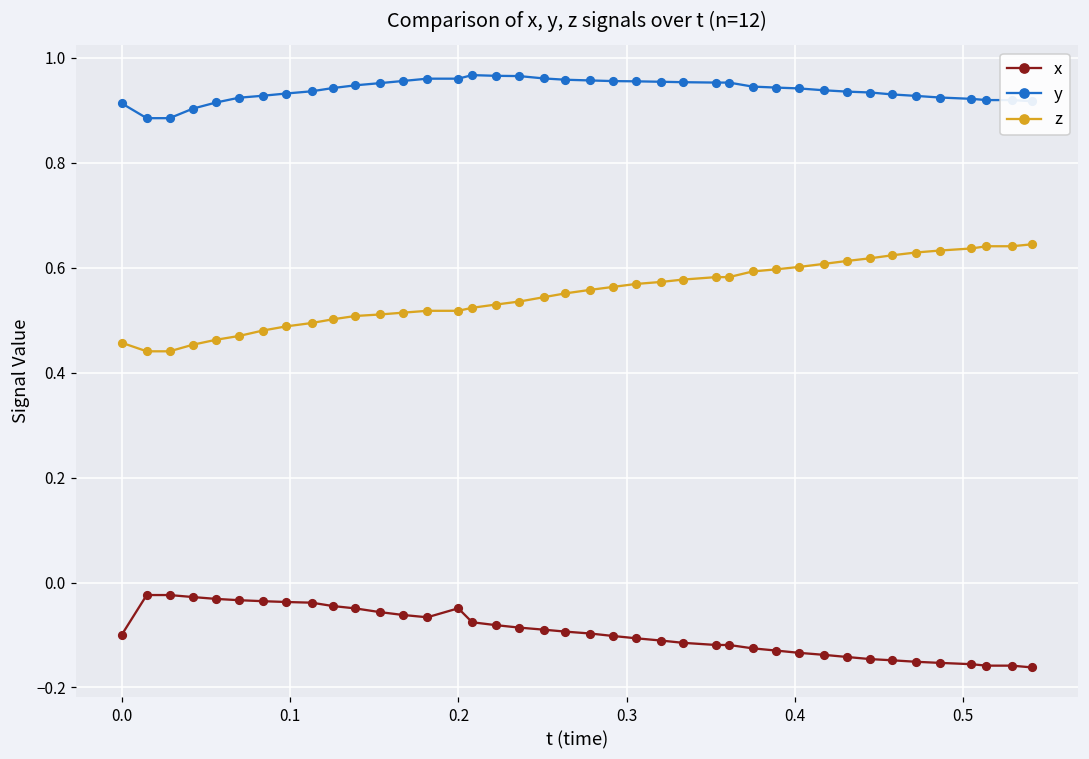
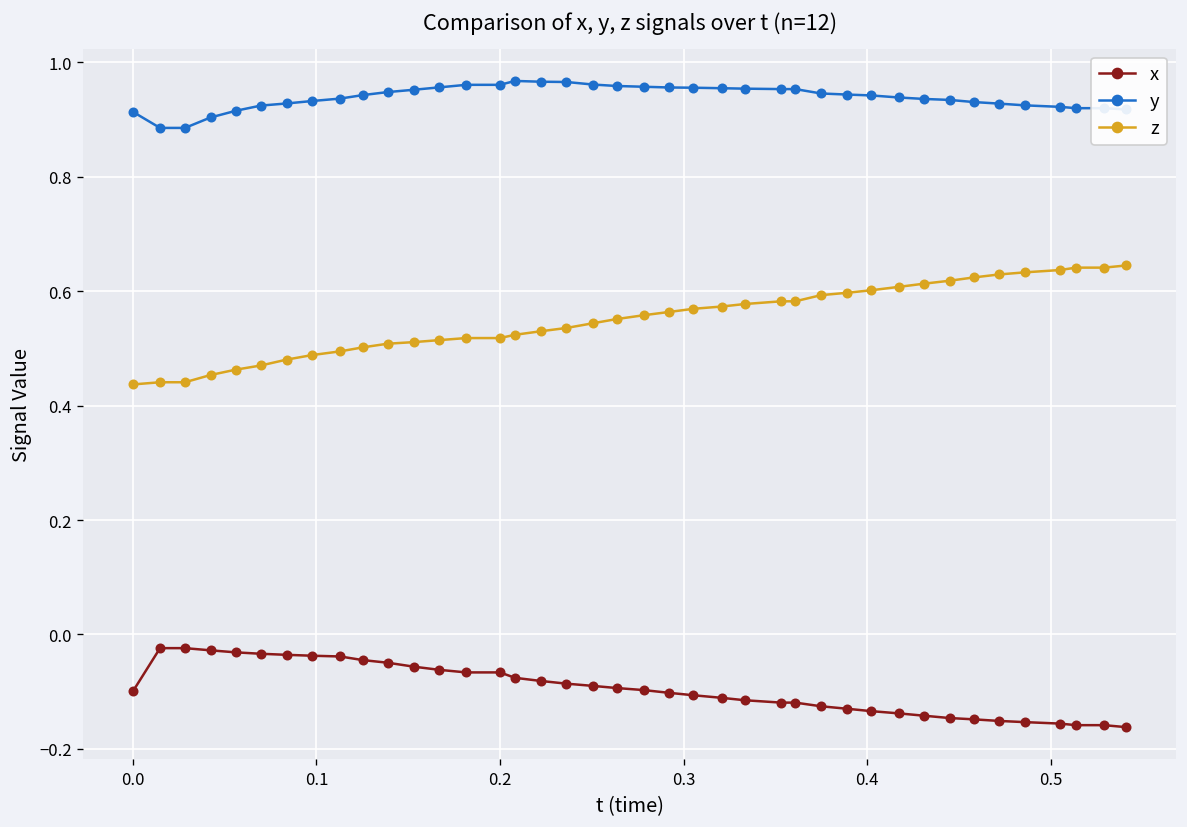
  {
    "x": {
      "0.0": -0.10,
-     "0.2": -0.05
+     "0.2": -0.07
    },
    "y": {
      "0.0": 0.91,
      "0.2": 0.96
    },
    "z": {
-     "0.0": 0.46,
+     "0.0": 0.44,
      "0.2": 0.52
    }
  }
